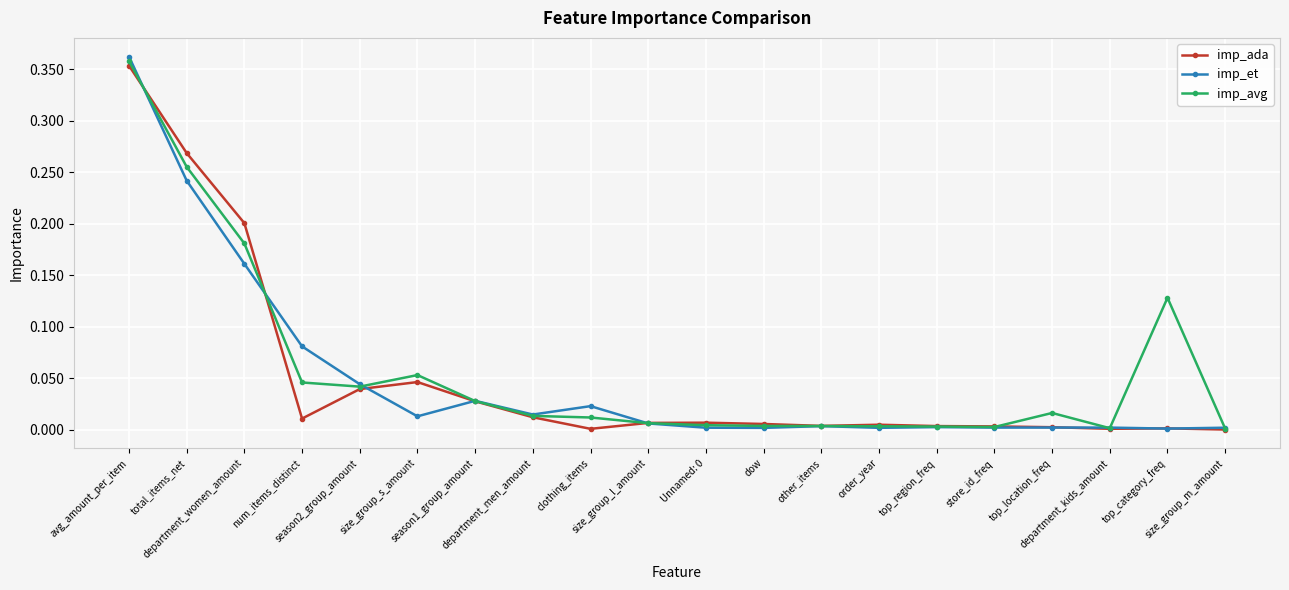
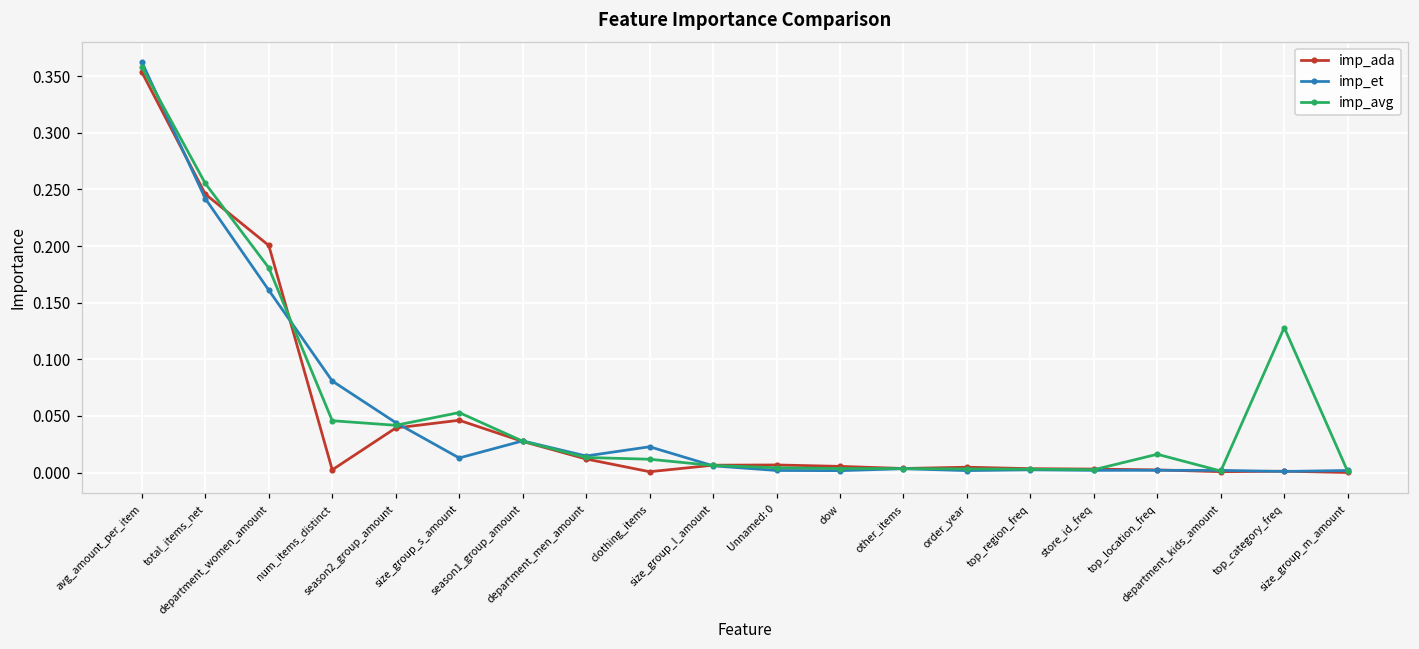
  {
    "imp_ada": {
      "avg_amount_per_item": 0.354,
-     "total_items_net": 0.269,
+     "total_items_net": 0.246,
      "department_women_amount": 0.201,
-     "num_items_distinct": 0.011,
+     "num_items_distinct": 0.002,
      "size_group_s_amount": 0.046,
      "clothing_items": 0.001
    },
    "imp_et": {
      "avg_amount_per_item": 0.362,
      "total_items_net": 0.242,
      "department_women_amount": 0.161,
      "num_items_distinct": 0.081,
      "size_group_s_amount": 0.013,
      "clothing_items": 0.023
    },
    "imp_avg": {
      "avg_amount_per_item": 0.358,
      "total_items_net": 0.255,
      "department_women_amount": 0.181,
      "num_items_distinct": 0.046,
      "size_group_s_amount": 0.053,
      "clothing_items": 0.012,
      "top_location_freq": 0.016,
      "top_category_freq": 0.128
    }
  }
